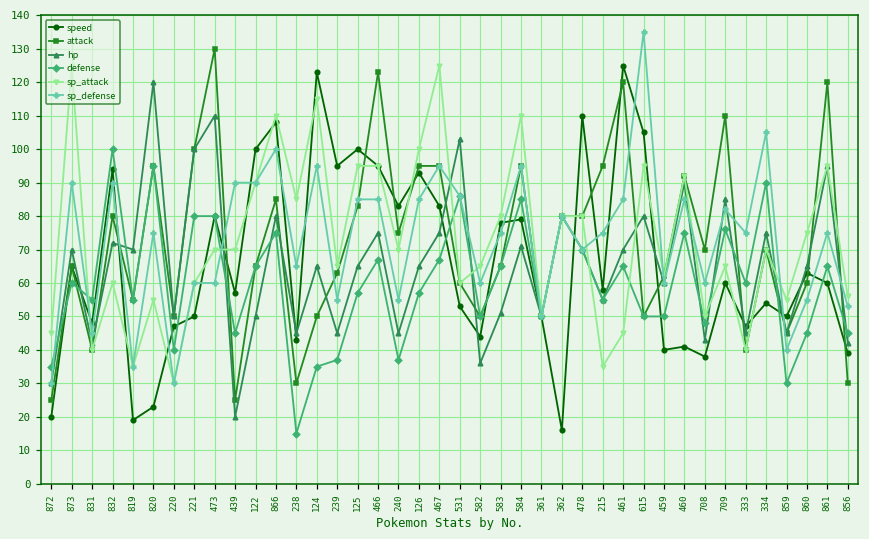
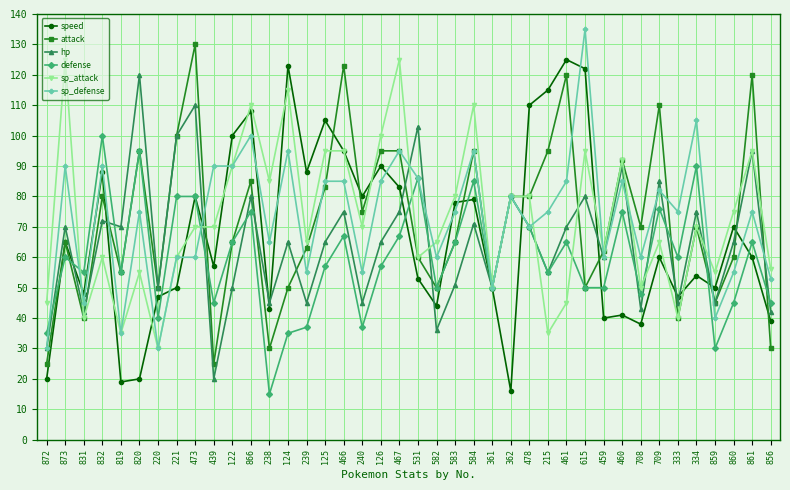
  {
    "speed": {
      "872": 20,
      "831": 48,
-     "832": 94,
+     "832": 88,
      "819": 19,
-     "820": 23,
+     "820": 20,
      "220": 47,
      "221": 50,
      "439": 57,
      "122": 100,
      "866": 108,
      "238": 43,
      "124": 123,
-     "239": 95,
-     "125": 100,
-     "240": 83,
-     "126": 93,
+     "239": 88,
+     "125": 105,
+     "240": 80,
+     "126": 90,
      "467": 83,
      "531": 53,
      "582": 44,
      "583": 78,
      "584": 79,
      "362": 16,
      "478": 110,
-     "215": 58,
+     "215": 115,
      "461": 125,
-     "615": 105,
+     "615": 122,
      "459": 40,
      "460": 41,
      "708": 38,
      "709": 60,
      "333": 47,
      "334": 54,
      "859": 50,
-     "860": 63,
+     "860": 70,
      "861": 60,
      "856": 39
    }
  }
